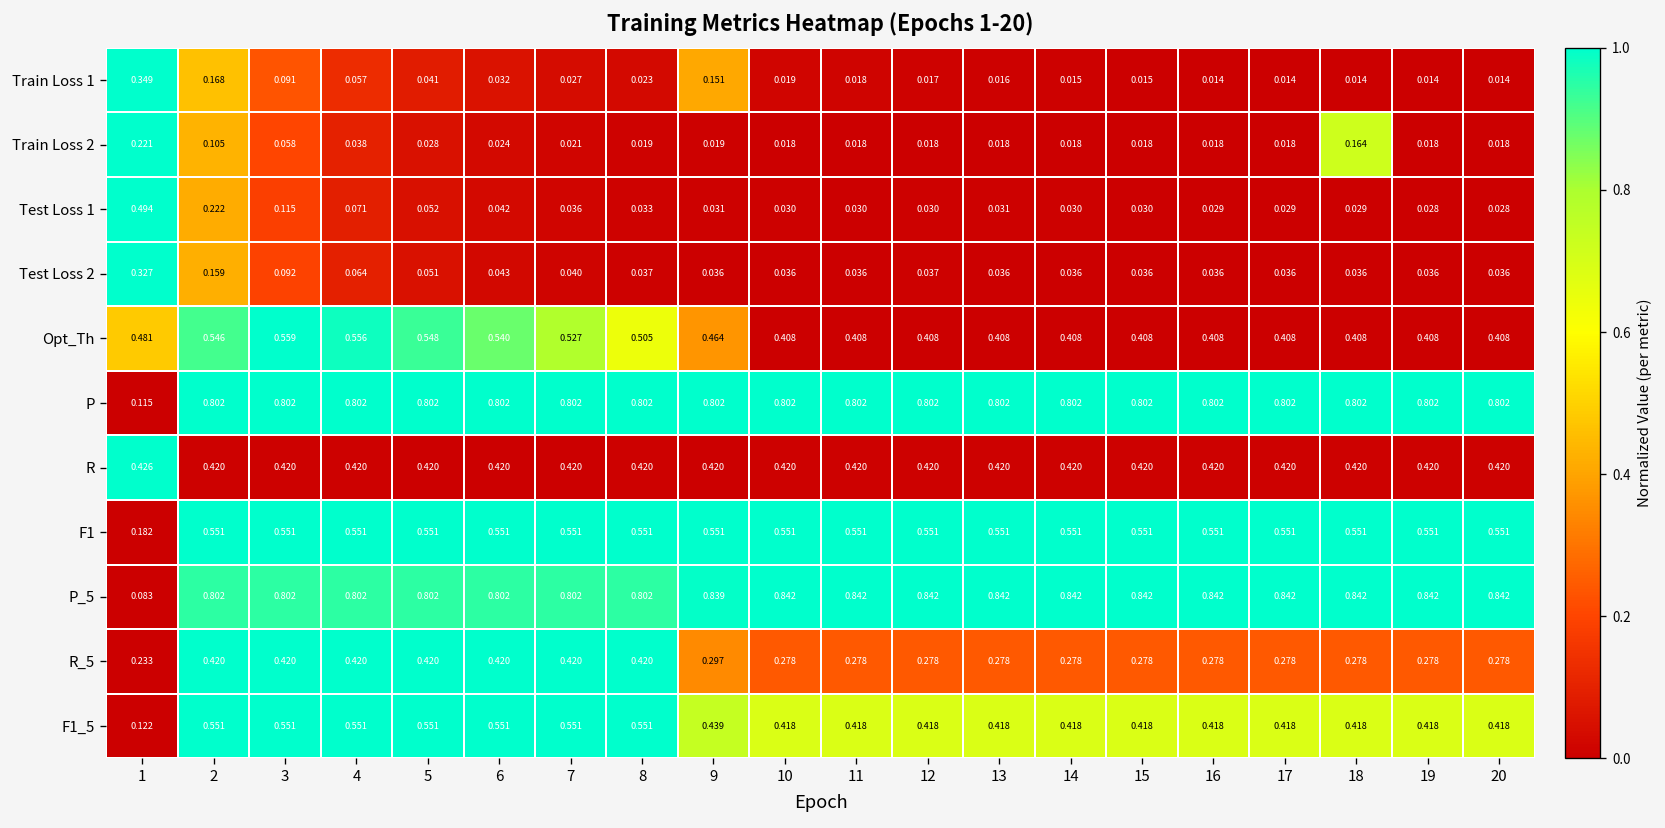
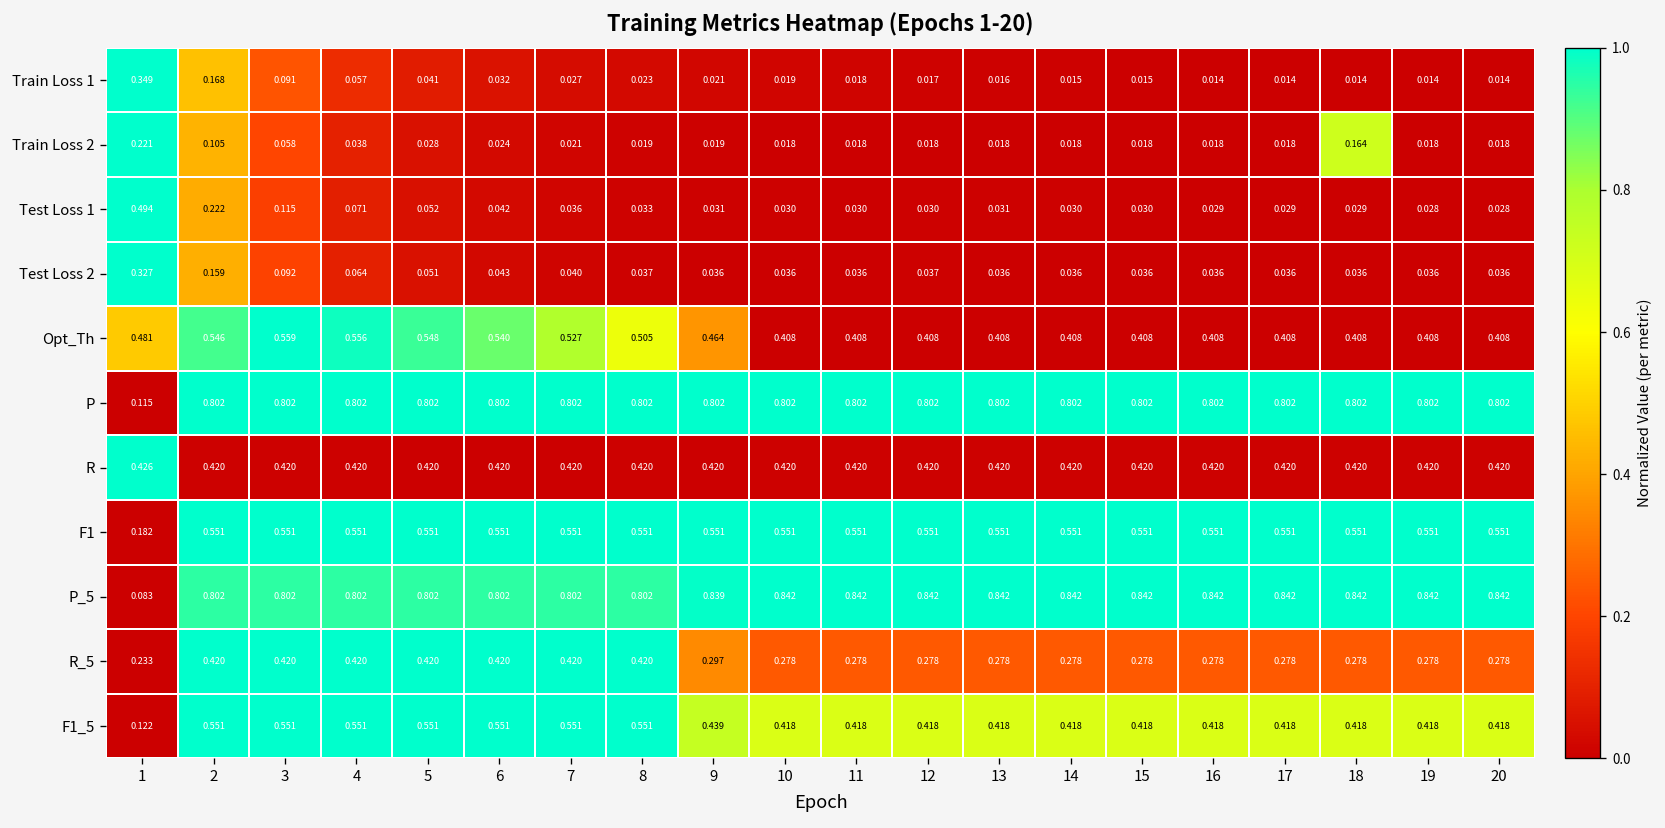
  {
    "Train Loss 1": {
      "1": 0.349,
      "2": 0.168,
      "3": 0.091,
      "4": 0.057,
      "5": 0.041,
      "6": 0.032,
      "7": 0.027,
      "8": 0.023,
-     "9": 0.151,
+     "9": 0.021,
      "10": 0.019,
      "11": 0.018,
      "12": 0.017,
      "13": 0.016,
      "14": 0.015,
      "15": 0.015,
      "16": 0.014,
      "17": 0.014,
      "18": 0.014,
      "19": 0.014,
      "20": 0.014
    }
  }
